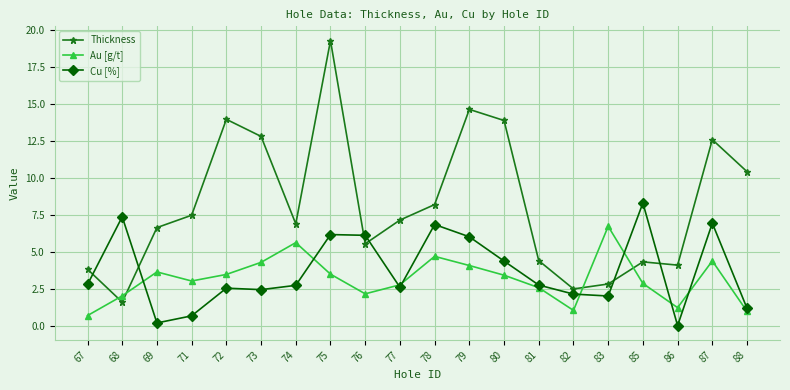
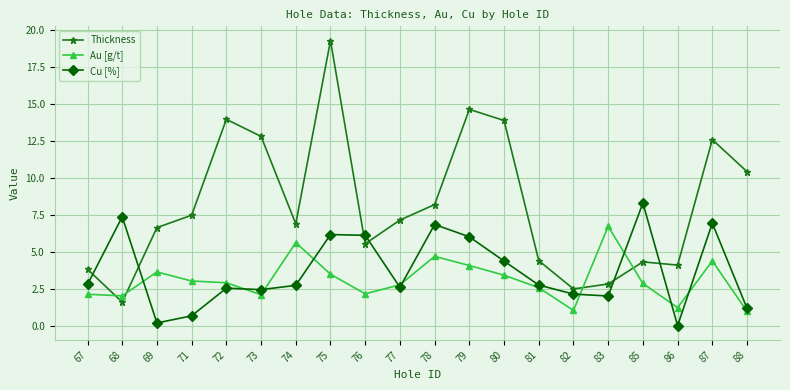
  {
    "Au [g/t]": {
-     "67": 0.7,
+     "67": 2.2,
      "68": 2.1,
      "69": 3.7,
      "71": 3.1,
-     "72": 3.5,
-     "73": 4.3,
+     "72": 2.9,
+     "73": 2.1,
      "74": 5.6,
      "75": 3.5,
      "76": 2.2,
      "78": 4.7,
      "79": 4.1,
      "80": 3.4,
      "81": 2.6,
      "82": 1.1,
      "83": 6.7,
      "85": 2.9,
      "86": 1.3,
      "87": 4.4,
      "88": 1.0
    }
  }
